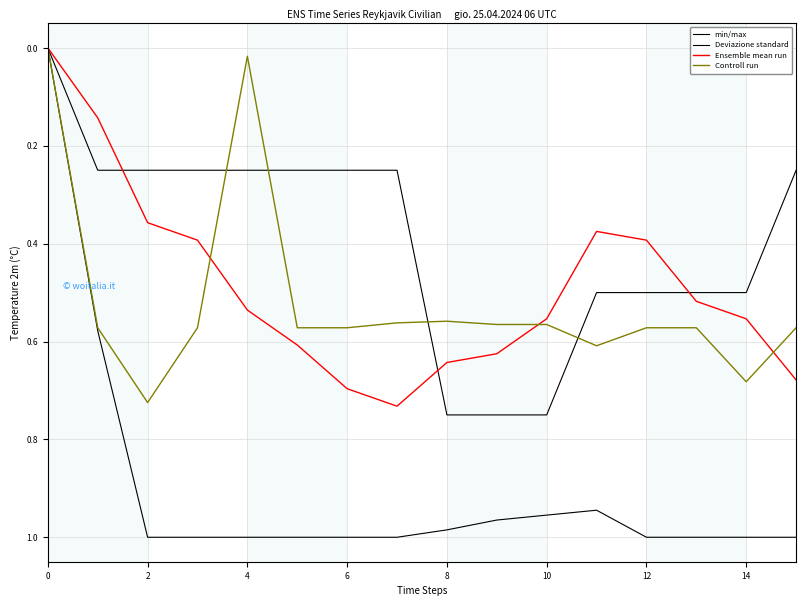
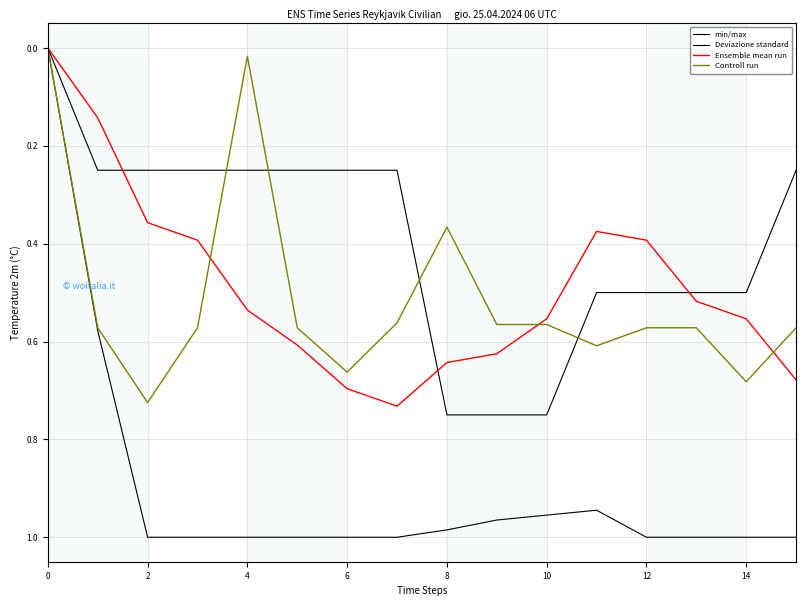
  {
    "Ensemble mean run": {
      "2": 0.36,
      "4": 0.54,
      "6": 0.70,
      "8": 0.64,
      "10": 0.55,
      "12": 0.39,
      "14": 0.55
    },
    "Controll run": {
      "2": 0.72,
      "4": 0.02,
-     "6": 0.57,
-     "8": 0.56,
+     "6": 0.66,
+     "8": 0.37,
      "10": 0.57,
      "12": 0.57,
      "14": 0.68
    }
  }
